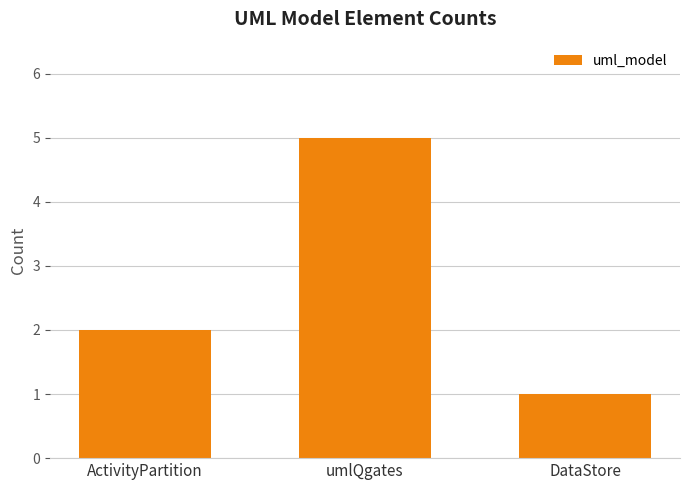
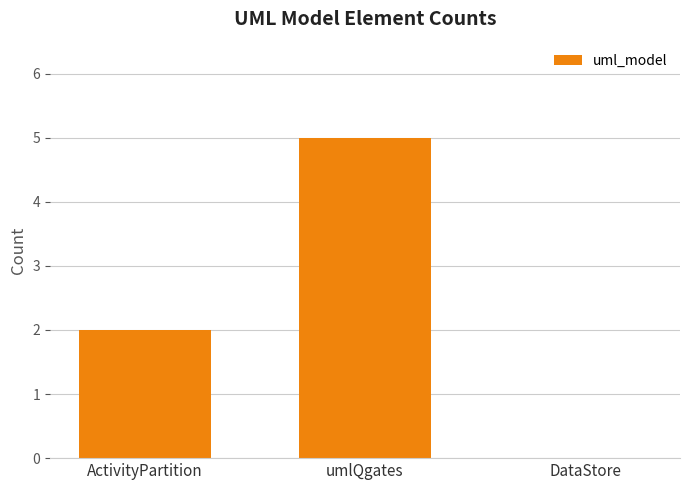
  {
    "ActivityPartition": 2,
    "umlQgates": 5,
-   "DataStore": 1
+   "DataStore": 0
  }
